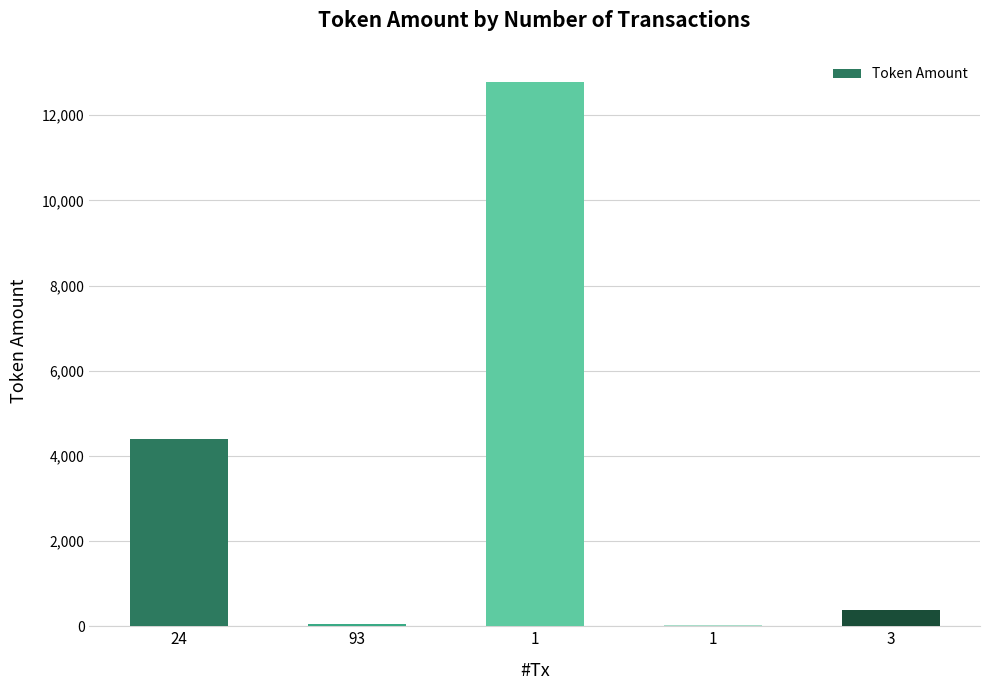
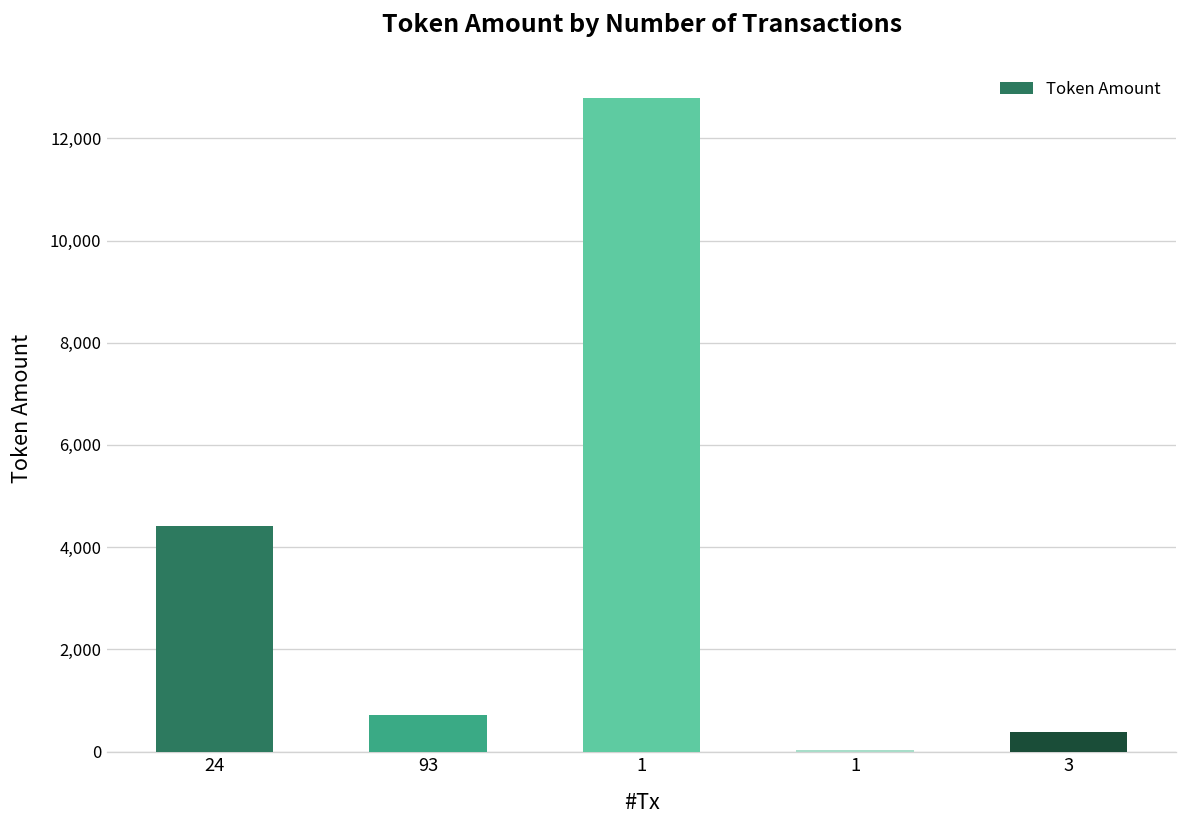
  {
    "24": "4,400",
-   "93": "0",
+   "93": "700",
    "3": "400"
  }
